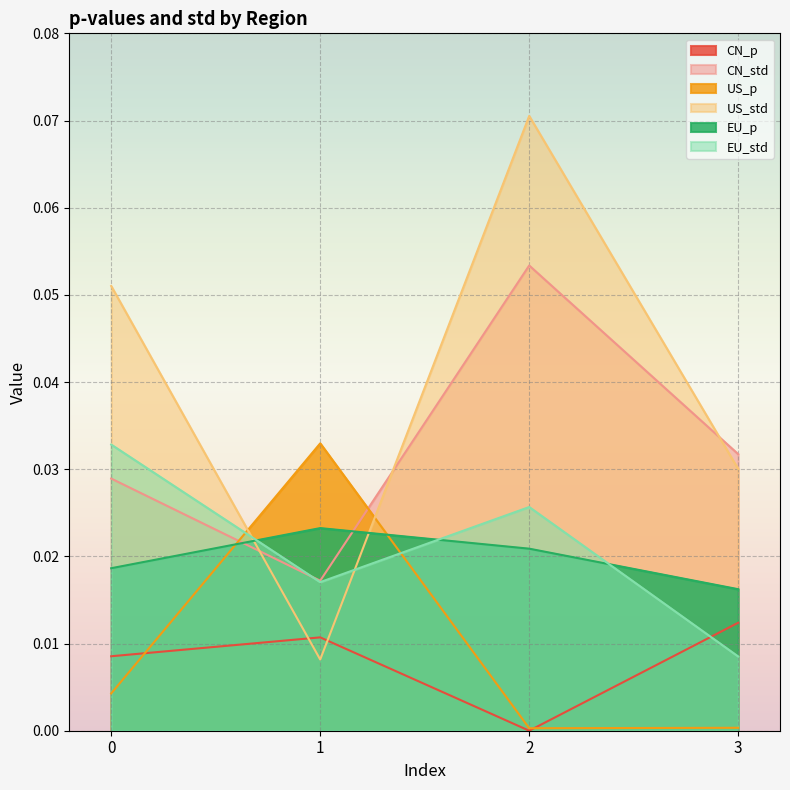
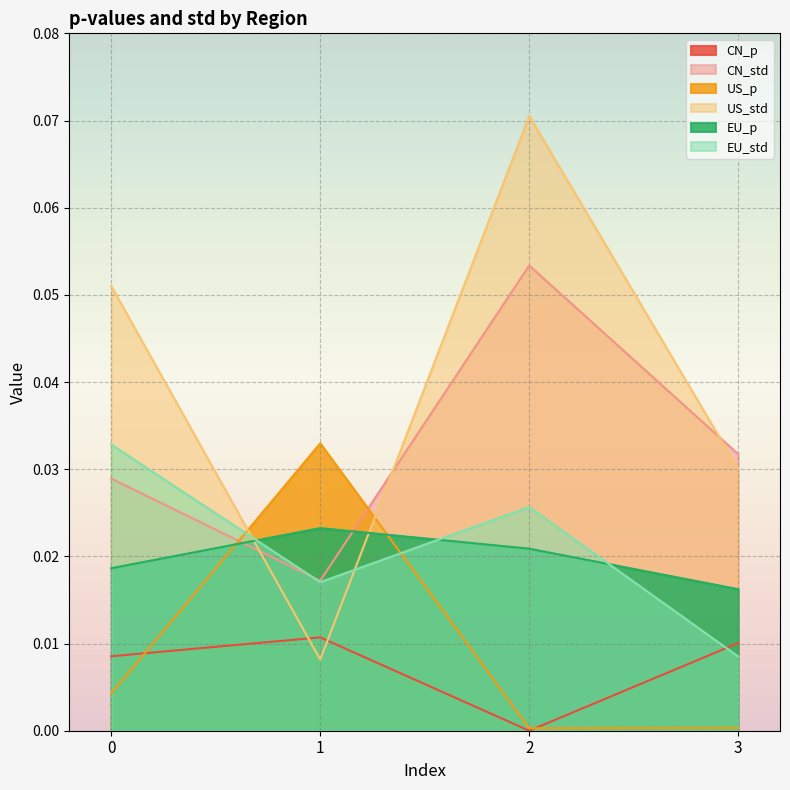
  {
    "CN_p": {
      "0": 0.009,
      "1": 0.011,
-     "3": 0.012
+     "3": 0.010
    },
    "US_p": {
      "0": 0.004,
      "1": 0.033,
      "3": 0.000
    },
    "EU_p": {
      "0": 0.019,
      "1": 0.023,
      "2": 0.021,
      "3": 0.016
    },
    "EU_std": {
      "0": 0.033,
      "2": 0.026,
      "3": 0.009
    }
  }
